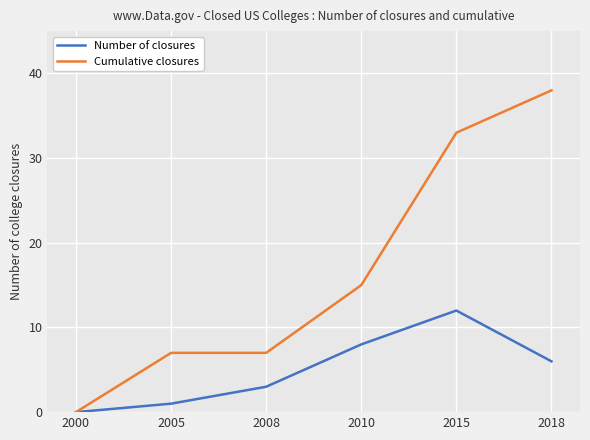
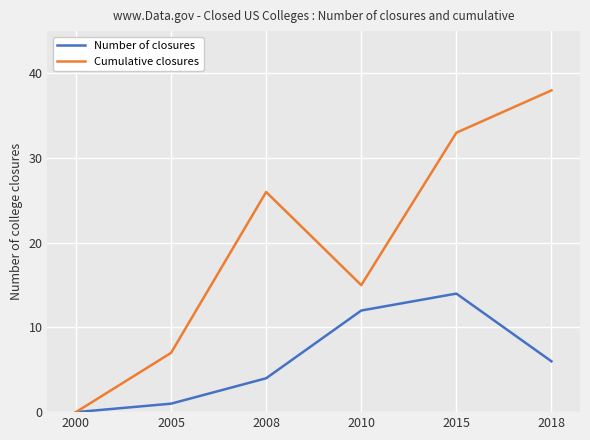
  {
    "Number of closures": {
      "2005": 1,
-     "2008": 3,
-     "2010": 8,
-     "2015": 12,
+     "2008": 4,
+     "2010": 12,
+     "2015": 14,
      "2018": 6
    },
    "Cumulative closures": {
      "2005": 7,
-     "2008": 7,
+     "2008": 26,
      "2010": 15,
      "2015": 33,
      "2018": 38
    }
  }
